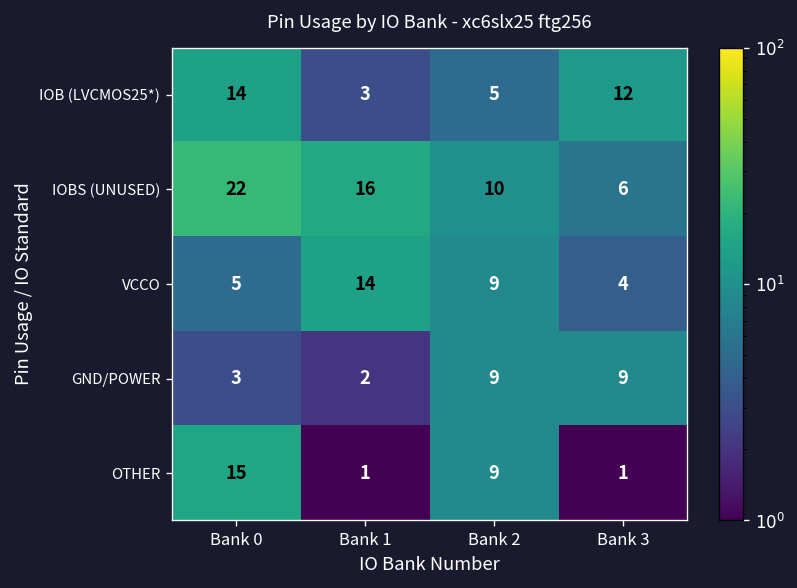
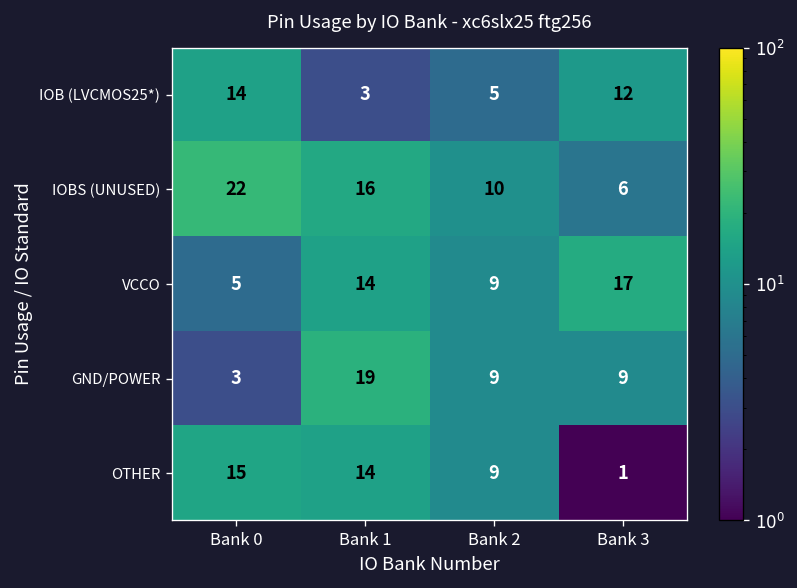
  {
    "IOB (LVCMOS25*)": {
      "Bank 0": 14,
      "Bank 1": 3,
      "Bank 2": 5,
      "Bank 3": 12
    },
    "IOBS (UNUSED)": {
      "Bank 0": 22,
      "Bank 1": 16,
      "Bank 2": 10,
      "Bank 3": 6
    },
    "VCCO": {
      "Bank 0": 5,
      "Bank 1": 14,
      "Bank 2": 9,
-     "Bank 3": 4
+     "Bank 3": 17
    },
    "GND/POWER": {
      "Bank 0": 3,
-     "Bank 1": 2,
+     "Bank 1": 19,
      "Bank 2": 9,
      "Bank 3": 9
    },
    "OTHER": {
      "Bank 0": 15,
-     "Bank 1": 1,
+     "Bank 1": 14,
      "Bank 2": 9,
      "Bank 3": 1
    }
  }
